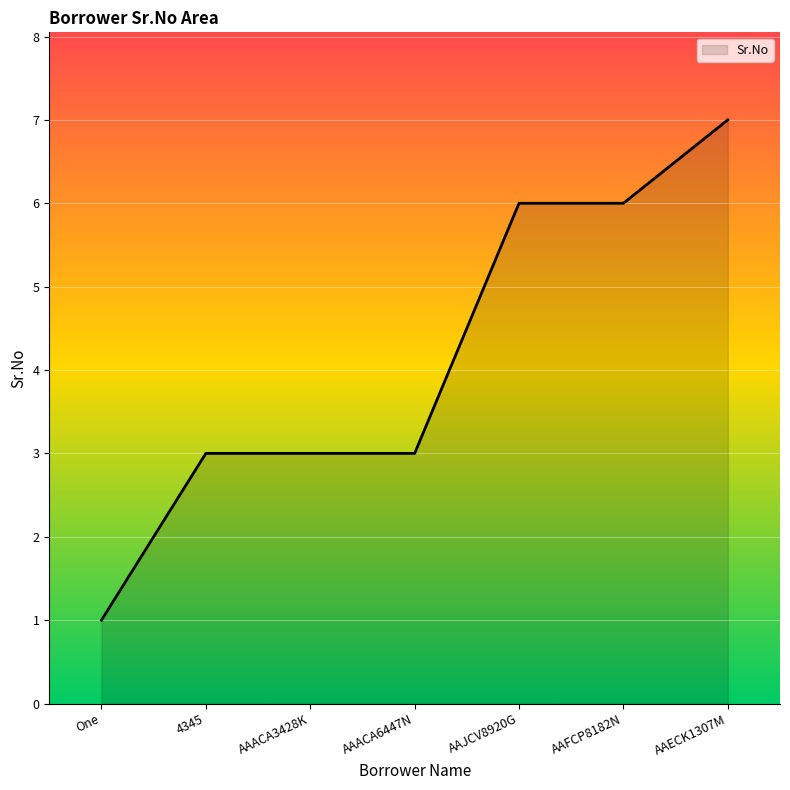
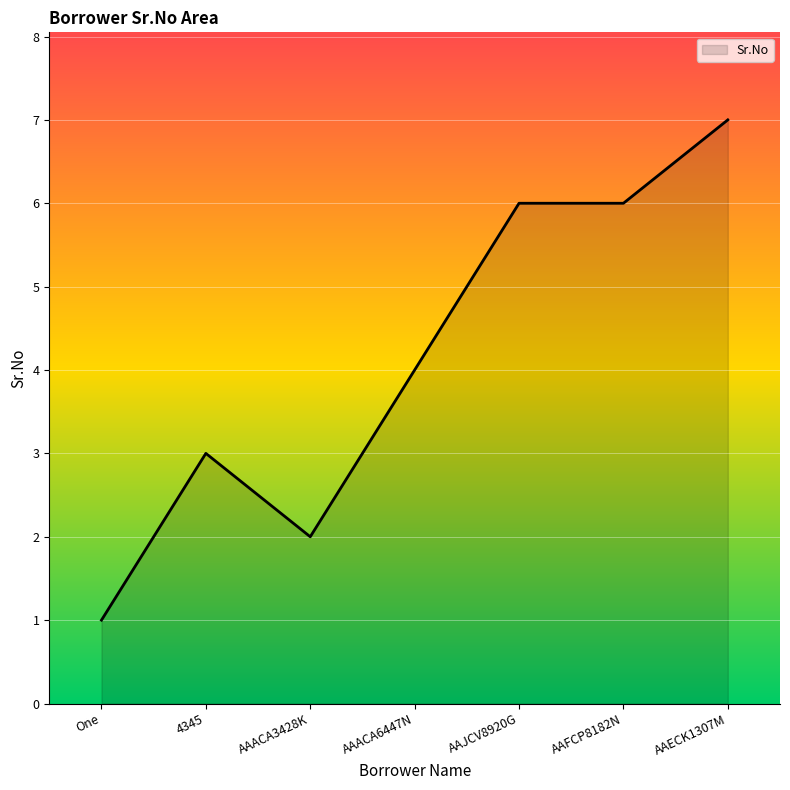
  {
    "One": 1,
    "4345": 3,
-   "AAACA3428K": 3,
-   "AAACA6447N": 3,
+   "AAACA3428K": 2,
+   "AAACA6447N": 4,
    "AAJCV8920G": 6,
    "AAFCP8182N": 6,
    "AAECK1307M": 7
  }
